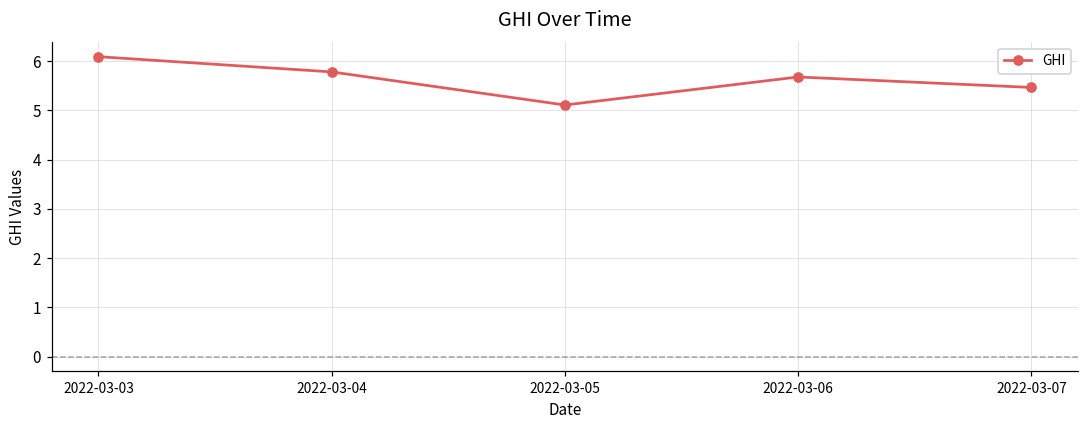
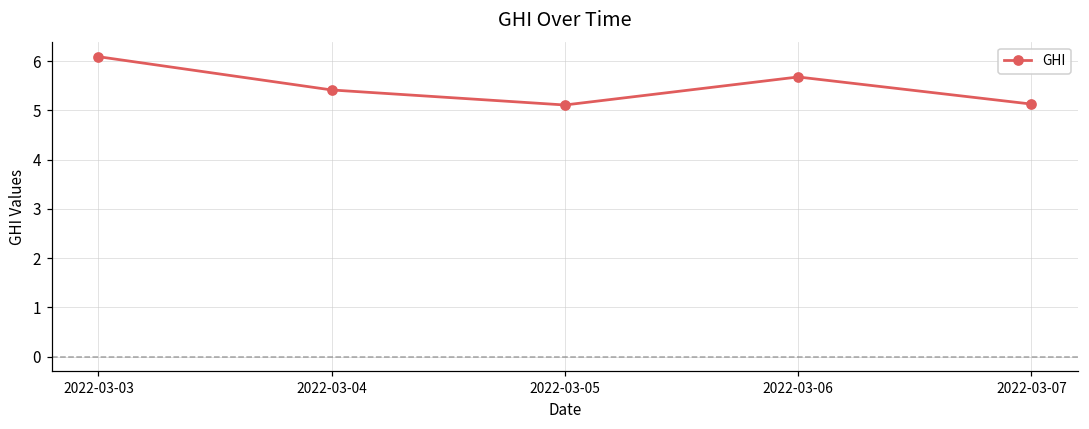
  {
    "2022-03-03": 6.1,
-   "2022-03-04": 5.8,
+   "2022-03-04": 5.4,
    "2022-03-05": 5.1,
    "2022-03-06": 5.7,
-   "2022-03-07": 5.5
+   "2022-03-07": 5.1
  }
